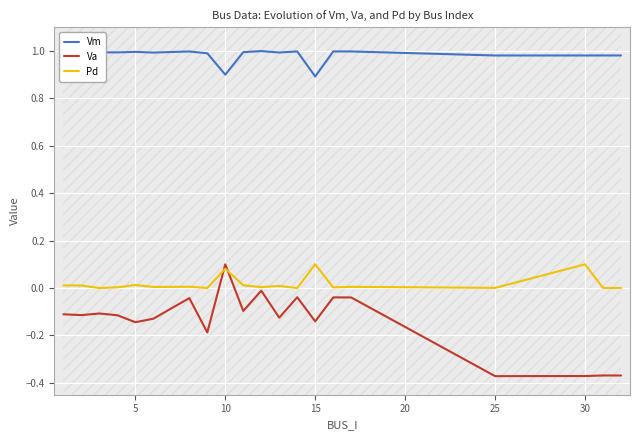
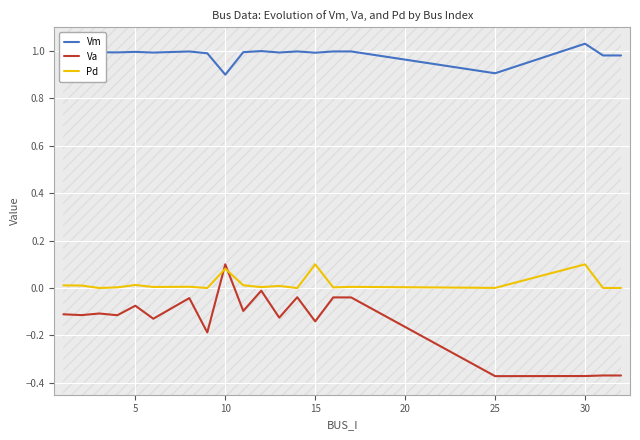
  {
    "Vm": {
      "5": 1.00,
      "10": 0.90,
-     "15": 0.89,
-     "25": 0.98,
-     "30": 0.98
+     "15": 0.99,
+     "25": 0.91,
+     "30": 1.03
    },
    "Va": {
-     "5": -0.14,
+     "5": -0.07,
      "10": 0.10,
      "15": -0.14,
      "25": -0.37,
      "30": -0.37
    },
    "Pd": {
      "5": 0.01,
      "10": 0.08,
      "15": 0.10,
      "25": 0.00,
      "30": 0.10
    }
  }
